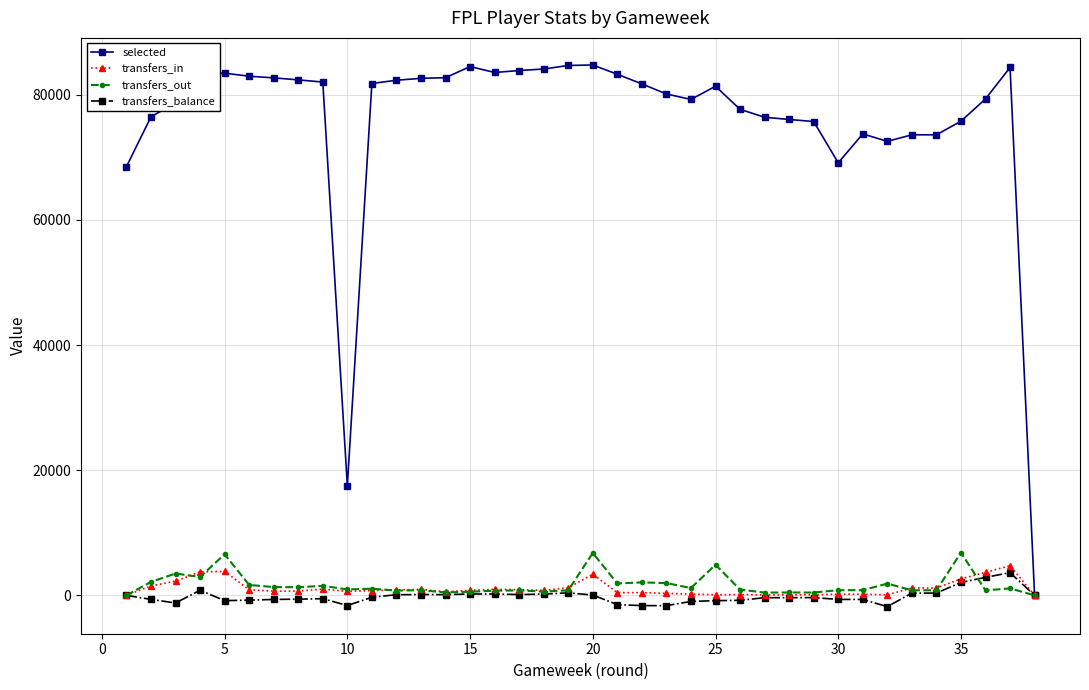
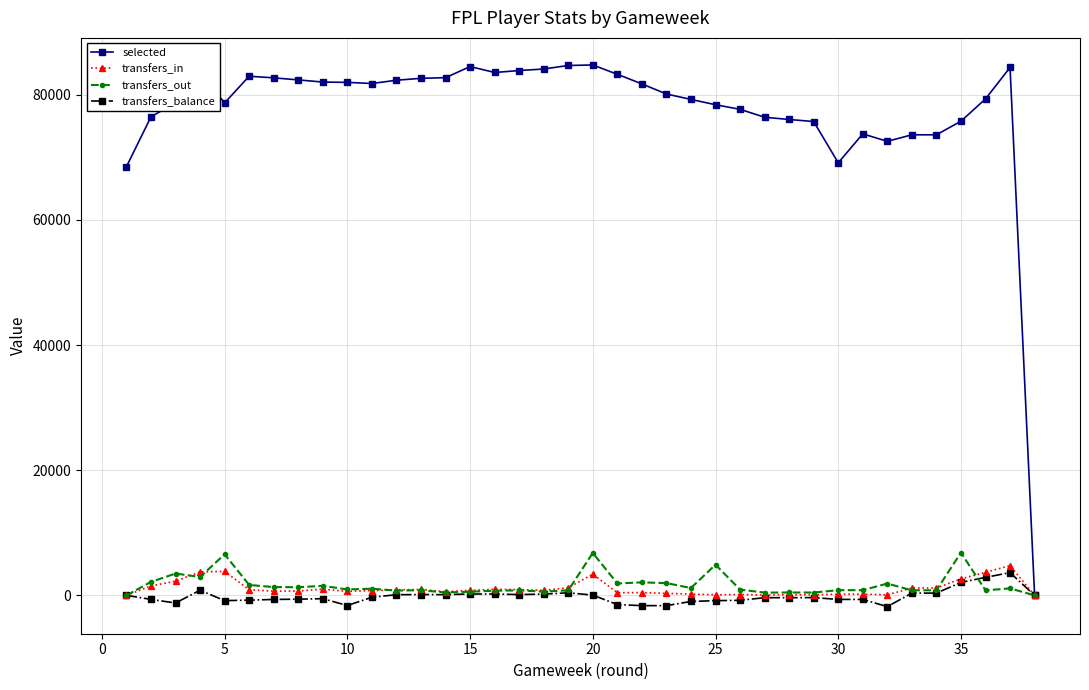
  {
    "selected": {
-     "5": 83000,
-     "10": 18000,
+     "5": 79000,
+     "10": 82000,
      "15": 85000,
      "20": 85000,
-     "25": 81000,
+     "25": 78000,
      "30": 69000,
      "35": 76000
    },
    "transfers_in": {
      "5": 4000,
      "20": 3000,
      "25": 0,
      "30": 0,
      "35": 3000
    },
    "transfers_out": {
      "5": 7000,
      "20": 7000,
      "25": 5000,
      "30": 1000,
      "35": 7000
    },
    "transfers_balance": {
      "5": -1000,
      "10": -2000,
      "20": 0,
      "25": -1000,
      "30": -1000,
      "35": 2000
    }
  }
